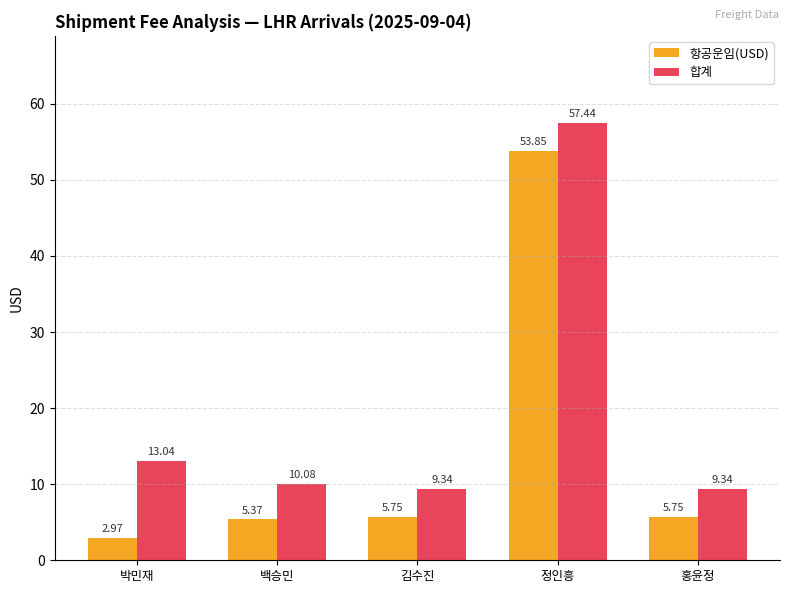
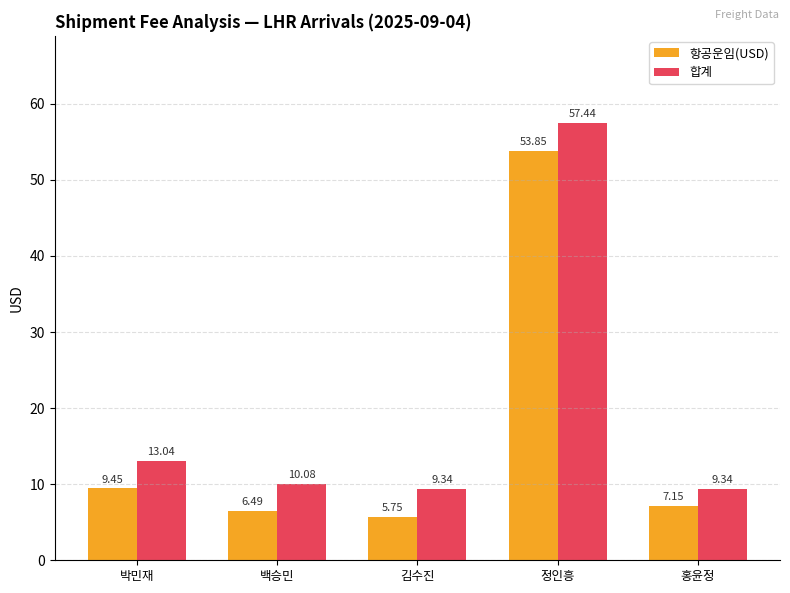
  {
    "항공운임(USD)": {
-     "박민재": 2.97,
-     "백승민": 5.37,
+     "박민재": 9.45,
+     "백승민": 6.49,
      "김수진": 5.75,
      "정인흥": 53.85,
-     "홍윤정": 5.75
+     "홍윤정": 7.15
    },
    "합계": {
      "박민재": 13.04,
      "백승민": 10.08,
      "김수진": 9.34,
      "정인흥": 57.44,
      "홍윤정": 9.34
    }
  }
